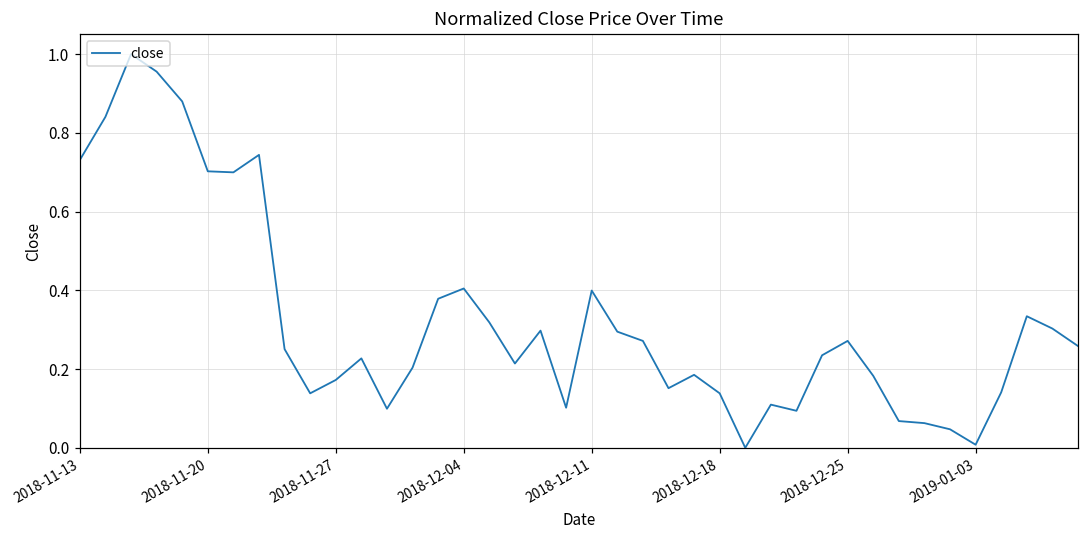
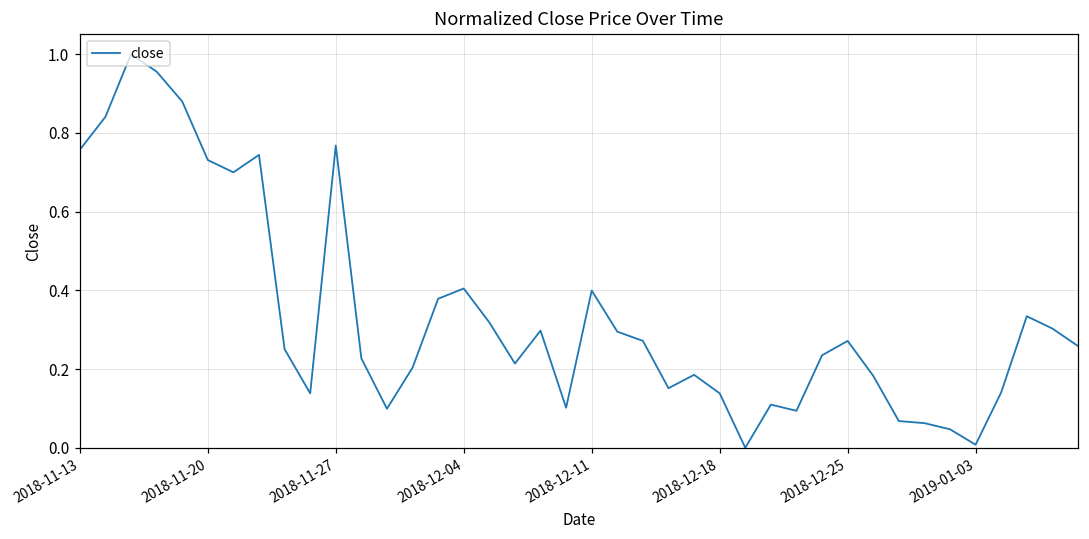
  {
-   "2018-11-13": 0.73,
-   "2018-11-20": 0.70,
-   "2018-11-27": 0.17,
+   "2018-11-13": 0.76,
+   "2018-11-20": 0.73,
+   "2018-11-27": 0.77,
    "2018-12-04": 0.40,
    "2018-12-11": 0.40,
    "2018-12-18": 0.14,
    "2018-12-25": 0.27,
    "2019-01-03": 0.01
  }
